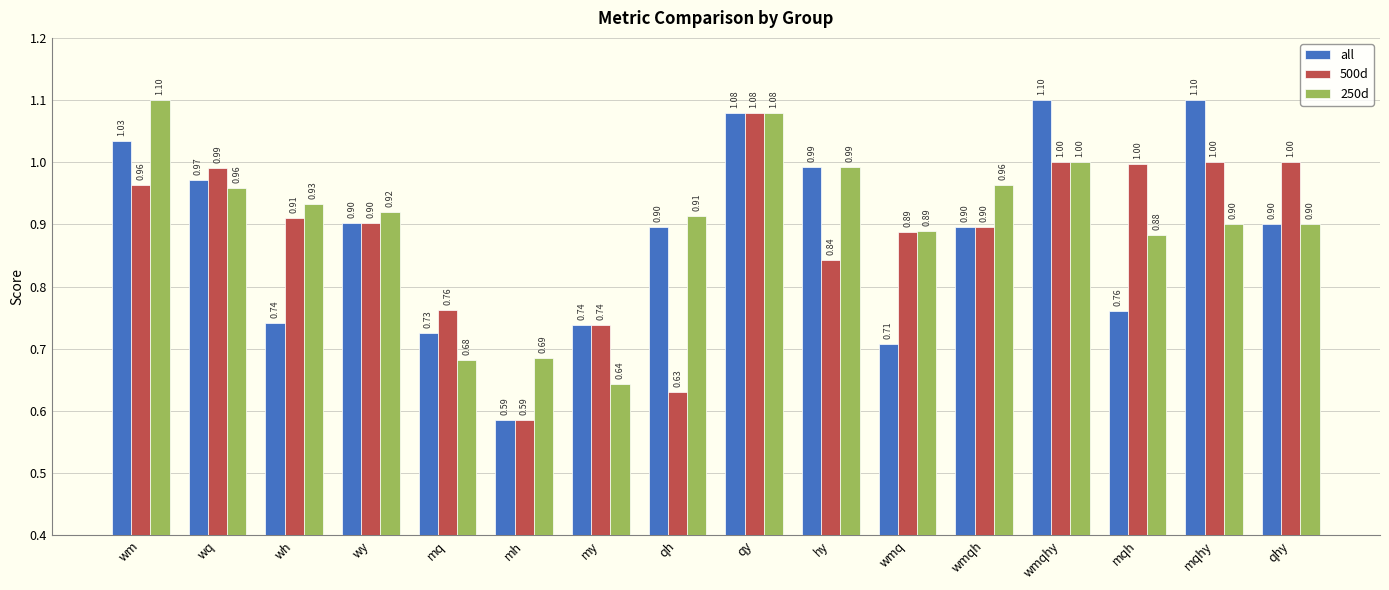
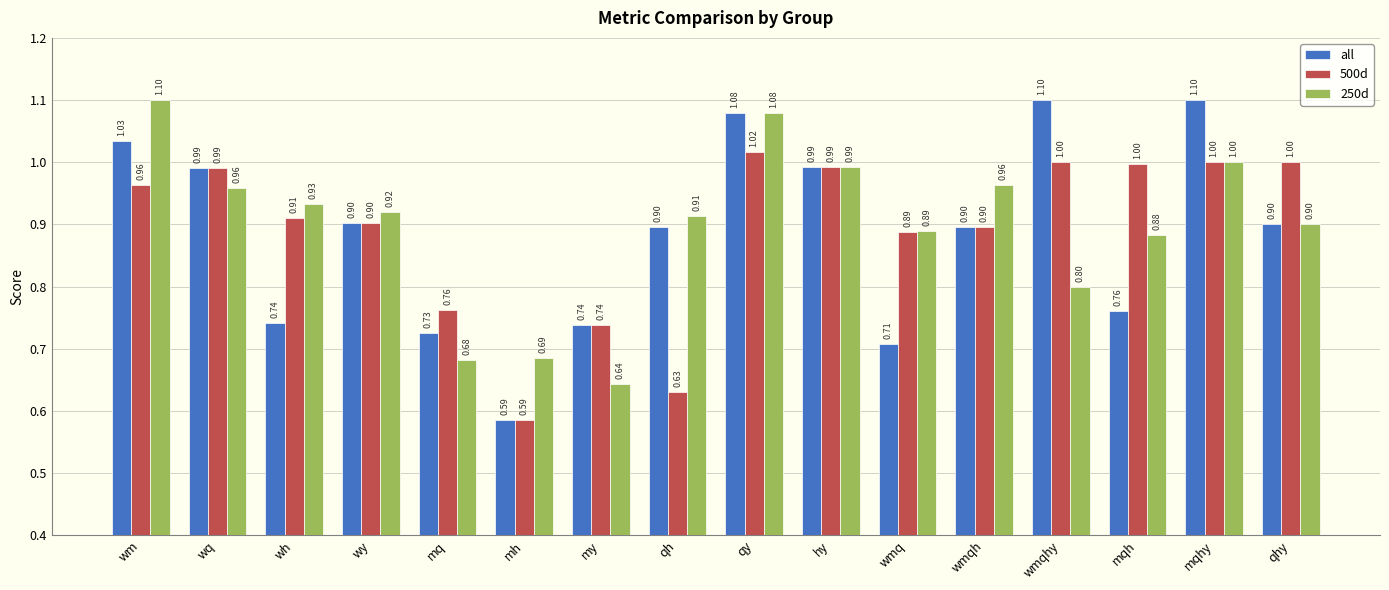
  {
    "all": {
      "wm": 1.03,
-     "wq": 0.97,
+     "wq": 0.99,
      "wh": 0.74,
      "wy": 0.90,
      "mq": 0.73,
      "mh": 0.59,
      "my": 0.74,
      "qh": 0.90,
      "qy": 1.08,
      "hy": 0.99,
      "wmq": 0.71,
      "wmqh": 0.90,
      "wmqhy": 1.10,
      "mqh": 0.76,
      "mqhy": 1.10,
      "qhy": 0.90
    },
    "500d": {
      "wm": 0.96,
      "wq": 0.99,
      "wh": 0.91,
      "wy": 0.90,
      "mq": 0.76,
      "mh": 0.59,
      "my": 0.74,
      "qh": 0.63,
-     "qy": 1.08,
-     "hy": 0.84,
+     "qy": 1.02,
+     "hy": 0.99,
      "wmq": 0.89,
      "wmqh": 0.90,
      "wmqhy": 1.00,
      "mqh": 1.00,
      "mqhy": 1.00,
      "qhy": 1.00
    },
    "250d": {
      "wm": 1.10,
      "wq": 0.96,
      "wh": 0.93,
      "wy": 0.92,
      "mq": 0.68,
      "mh": 0.69,
      "my": 0.64,
      "qh": 0.91,
      "qy": 1.08,
      "hy": 0.99,
      "wmq": 0.89,
      "wmqh": 0.96,
-     "wmqhy": 1.00,
+     "wmqhy": 0.80,
      "mqh": 0.88,
-     "mqhy": 0.90,
+     "mqhy": 1.00,
      "qhy": 0.90
    }
  }
